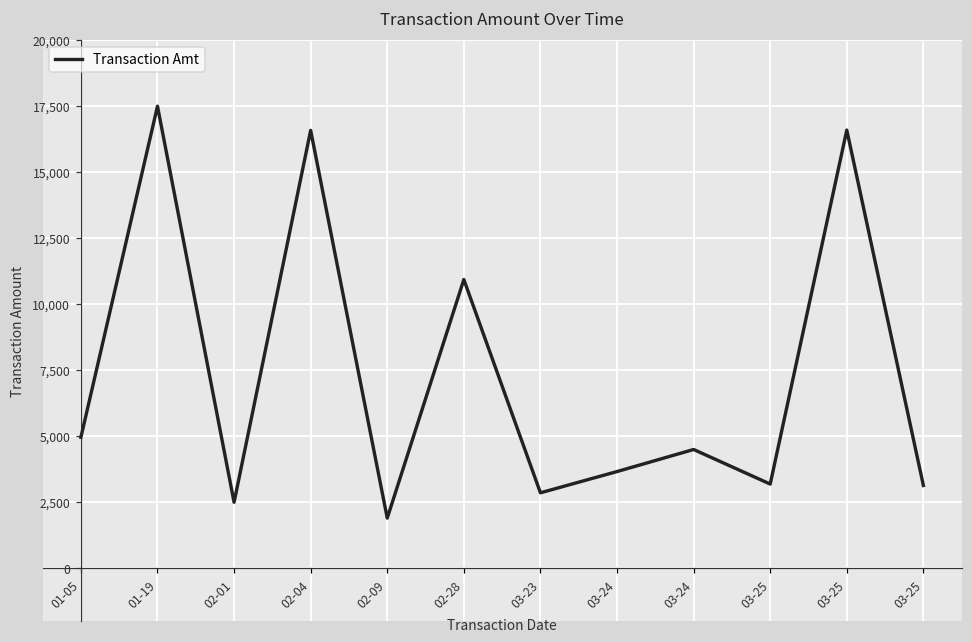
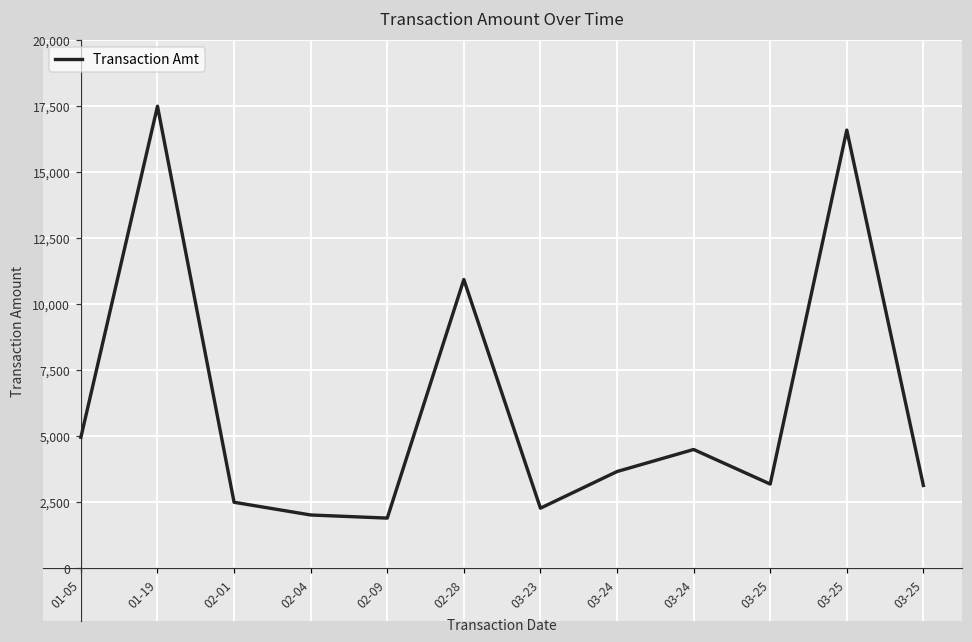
  {
    "01-05": "5,000",
    "01-19": "17,500",
    "02-01": "2,500",
-   "02-04": "16,600",
+   "02-04": "2,000",
    "02-09": "1,900",
    "02-28": "10,900",
-   "03-23": "2,900"
+   "03-23": "2,300"
  }
